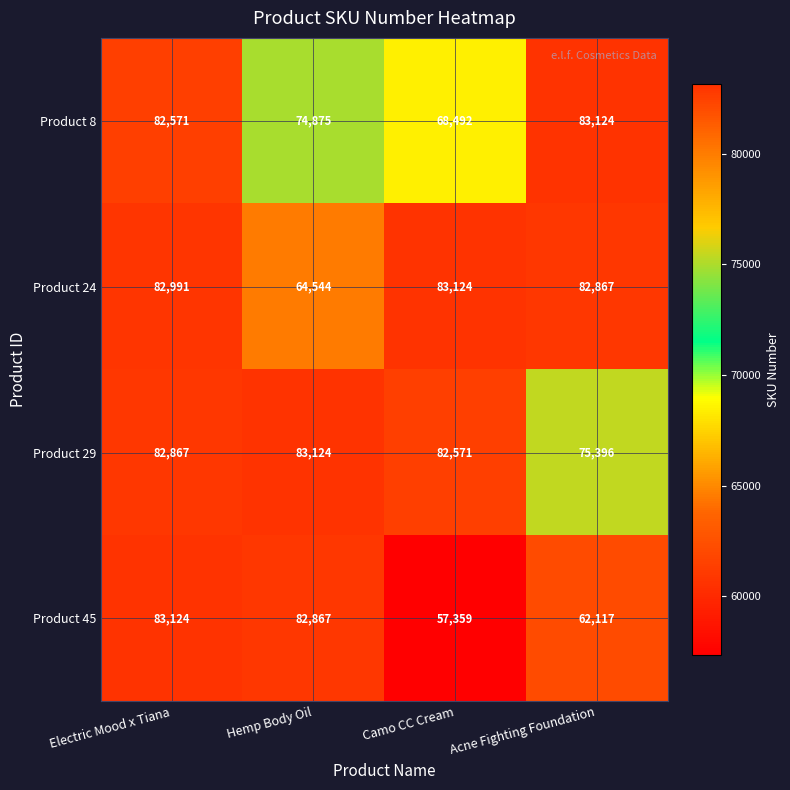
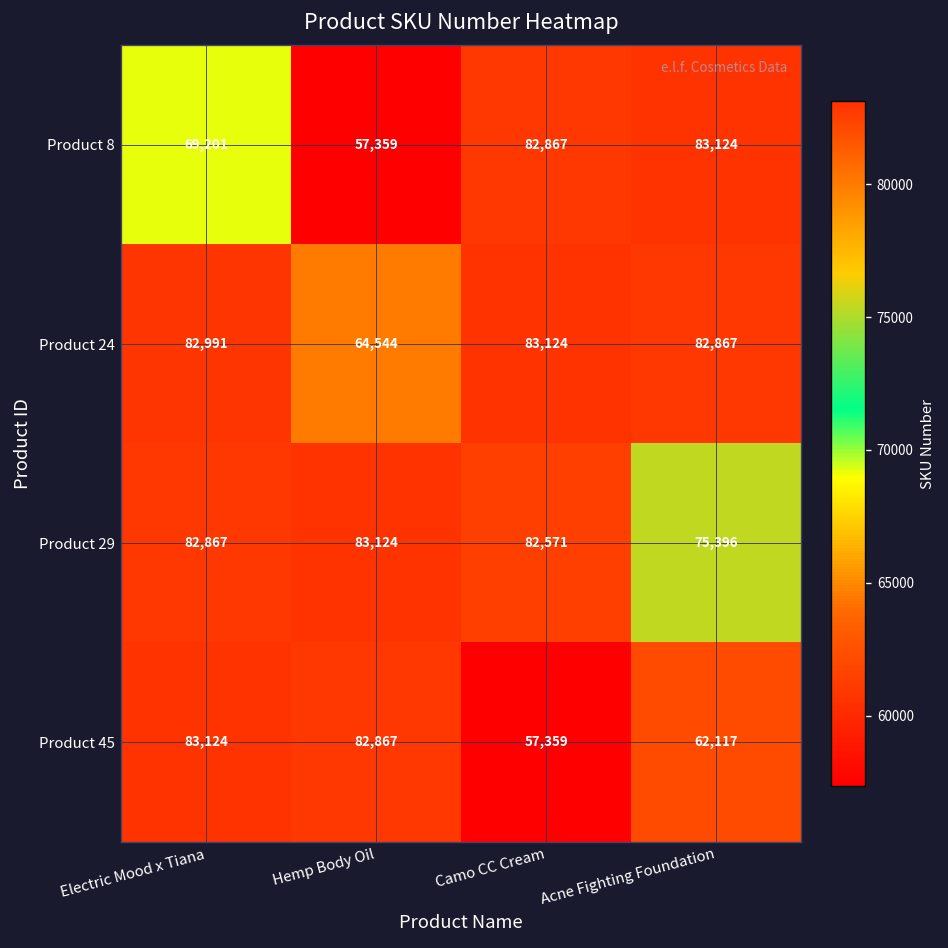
  {
    "Product 8": {
-     "Electric Mood x Tiana": "82,571",
-     "Hemp Body Oil": "74,875",
-     "Camo CC Cream": "68,492"
+     "Electric Mood x Tiana": "69,201",
+     "Hemp Body Oil": "57,359",
+     "Camo CC Cream": "82,867"
    },
    "Product 24": {
      "Electric Mood x Tiana": "82,991",
      "Hemp Body Oil": "64,544",
      "Camo CC Cream": "83,124",
      "Acne Fighting Foundation": "82,867"
    },
    "Product 29": {
      "Electric Mood x Tiana": "82,867",
      "Hemp Body Oil": "83,124",
      "Camo CC Cream": "82,571",
      "Acne Fighting Foundation": "75,396"
    },
    "Product 45": {
      "Electric Mood x Tiana": "83,124",
      "Hemp Body Oil": "82,867",
      "Camo CC Cream": "57,359",
      "Acne Fighting Foundation": "62,117"
    }
  }
